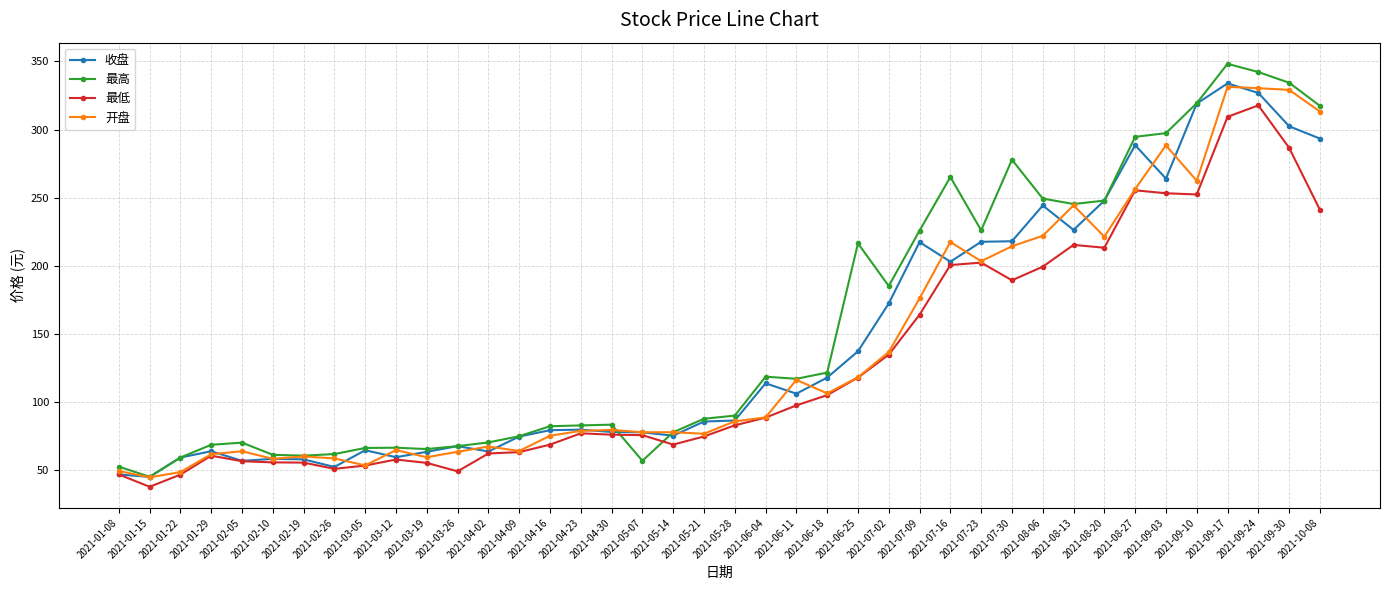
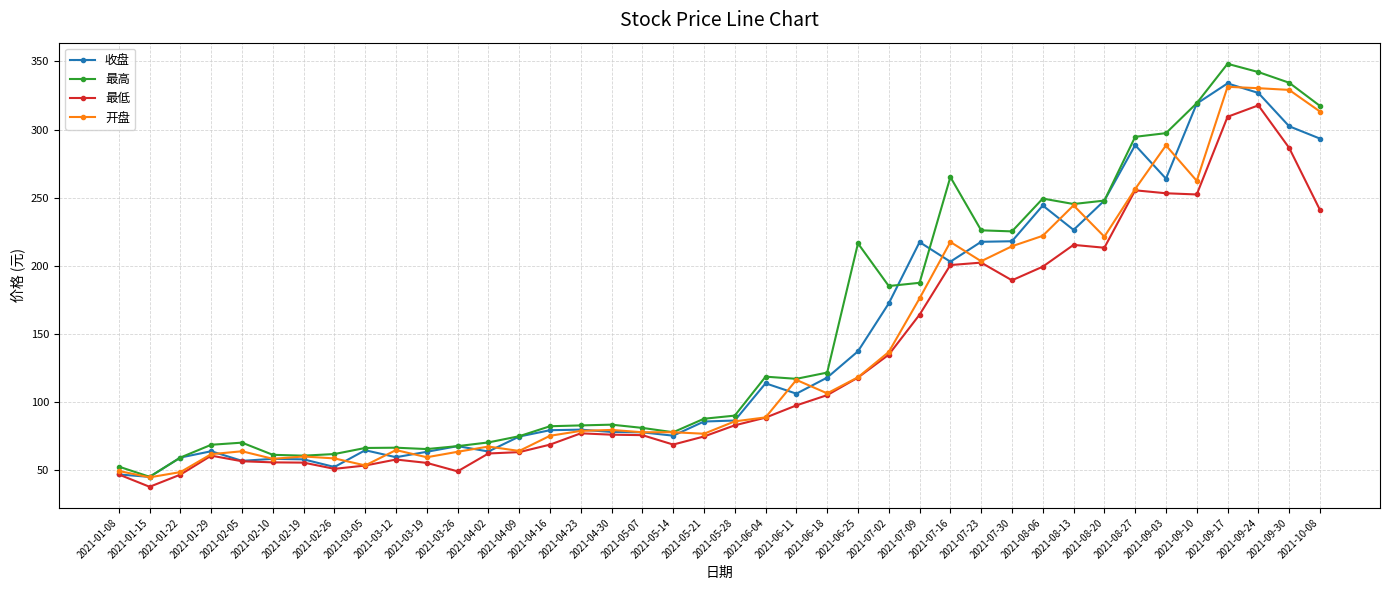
  {
    "收盘": {
      "2021-01-29": 64,
      "2021-02-19": 58,
      "2021-03-19": 64,
      "2021-04-16": 79,
      "2021-05-14": 75,
      "2021-05-21": 86,
      "2021-06-04": 114,
      "2021-06-11": 106,
      "2021-06-18": 118,
      "2021-06-25": 137,
      "2021-07-02": 172,
      "2021-07-09": 217,
      "2021-07-16": 203,
      "2021-07-23": 218,
      "2021-07-30": 218,
      "2021-08-06": 244,
      "2021-08-13": 226,
      "2021-08-27": 289,
      "2021-09-03": 264,
      "2021-09-17": 334,
      "2021-09-24": 327,
      "2021-09-30": 302,
      "2021-10-08": 293
    },
    "最高": {
      "2021-01-08": 53,
      "2021-01-29": 69,
      "2021-02-05": 70,
      "2021-02-10": 61,
      "2021-02-26": 62,
      "2021-03-19": 66,
      "2021-04-02": 70,
      "2021-04-16": 82,
      "2021-04-23": 83,
      "2021-04-30": 83,
-     "2021-05-07": 57,
+     "2021-05-07": 81,
      "2021-05-21": 88,
      "2021-05-28": 90,
      "2021-06-04": 119,
      "2021-06-18": 122,
      "2021-06-25": 216,
      "2021-07-02": 185,
-     "2021-07-09": 226,
+     "2021-07-09": 188,
      "2021-07-16": 265,
      "2021-07-23": 226,
-     "2021-07-30": 278,
+     "2021-07-30": 225,
      "2021-08-06": 249,
      "2021-08-27": 295,
      "2021-09-03": 297,
      "2021-09-17": 348,
      "2021-09-24": 342,
      "2021-09-30": 334,
      "2021-10-08": 317
    },
    "最低": {
      "2021-01-15": 38,
      "2021-02-10": 56,
      "2021-02-19": 56,
      "2021-03-19": 55,
      "2021-03-26": 49,
      "2021-04-16": 69,
      "2021-04-30": 76,
      "2021-05-07": 76,
      "2021-05-14": 69,
      "2021-05-21": 75,
      "2021-05-28": 83,
      "2021-06-11": 98,
      "2021-07-02": 135,
      "2021-07-09": 164,
      "2021-07-16": 201,
      "2021-07-30": 189,
      "2021-08-06": 199,
      "2021-08-13": 215,
      "2021-08-20": 213,
      "2021-09-03": 253,
      "2021-09-10": 252,
      "2021-09-17": 309,
      "2021-09-24": 318,
      "2021-09-30": 287,
      "2021-10-08": 241
    },
    "开盘": {
      "2021-01-08": 49,
      "2021-02-05": 64,
      "2021-02-26": 59,
      "2021-03-19": 60,
      "2021-03-26": 64,
      "2021-04-02": 67,
      "2021-04-16": 75,
      "2021-05-21": 77,
      "2021-07-02": 137,
      "2021-07-09": 176,
      "2021-07-16": 218,
      "2021-07-30": 214,
      "2021-08-06": 222,
      "2021-08-20": 221,
      "2021-09-03": 288,
      "2021-09-10": 262,
      "2021-09-17": 331,
      "2021-09-24": 330,
      "2021-09-30": 329,
      "2021-10-08": 313
    }
  }
